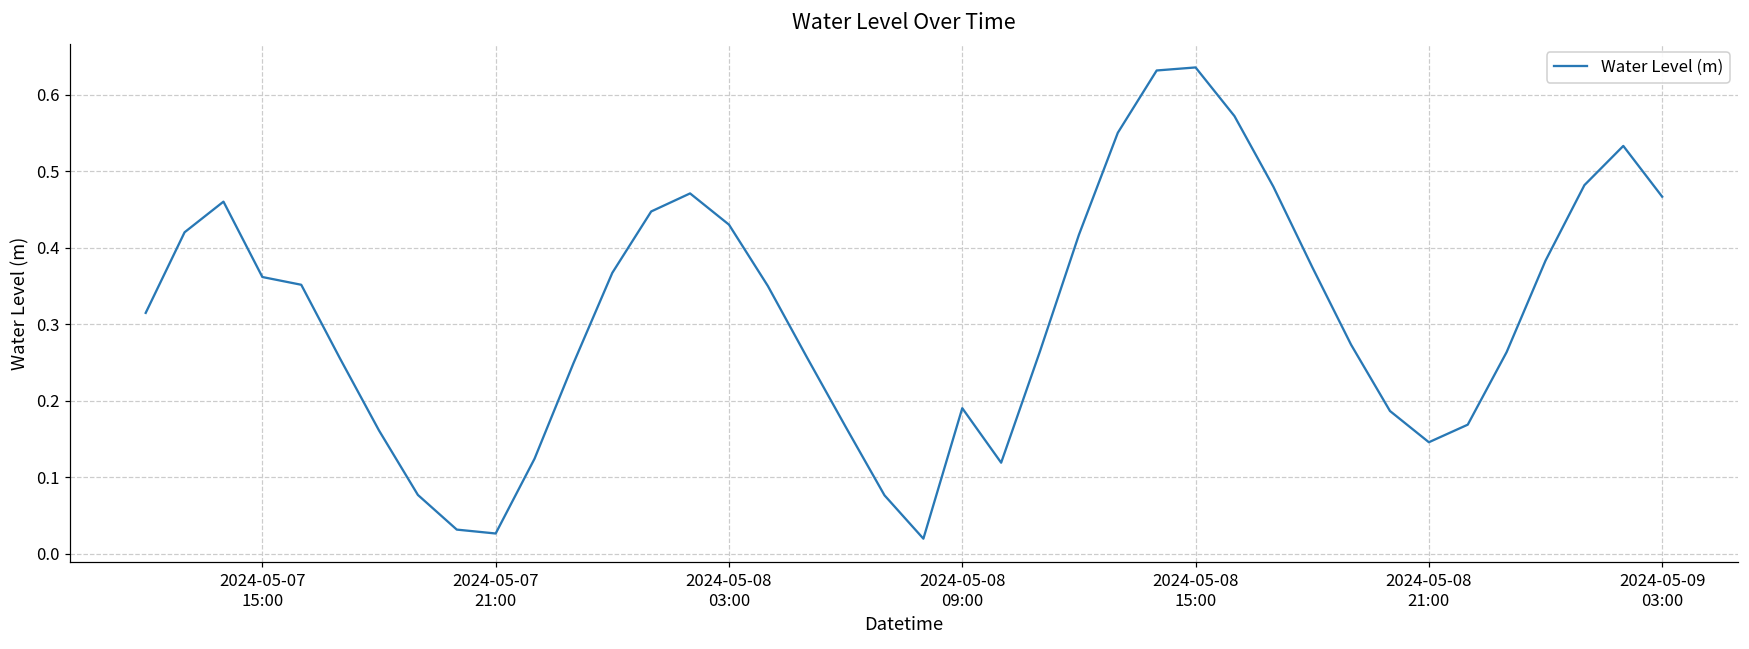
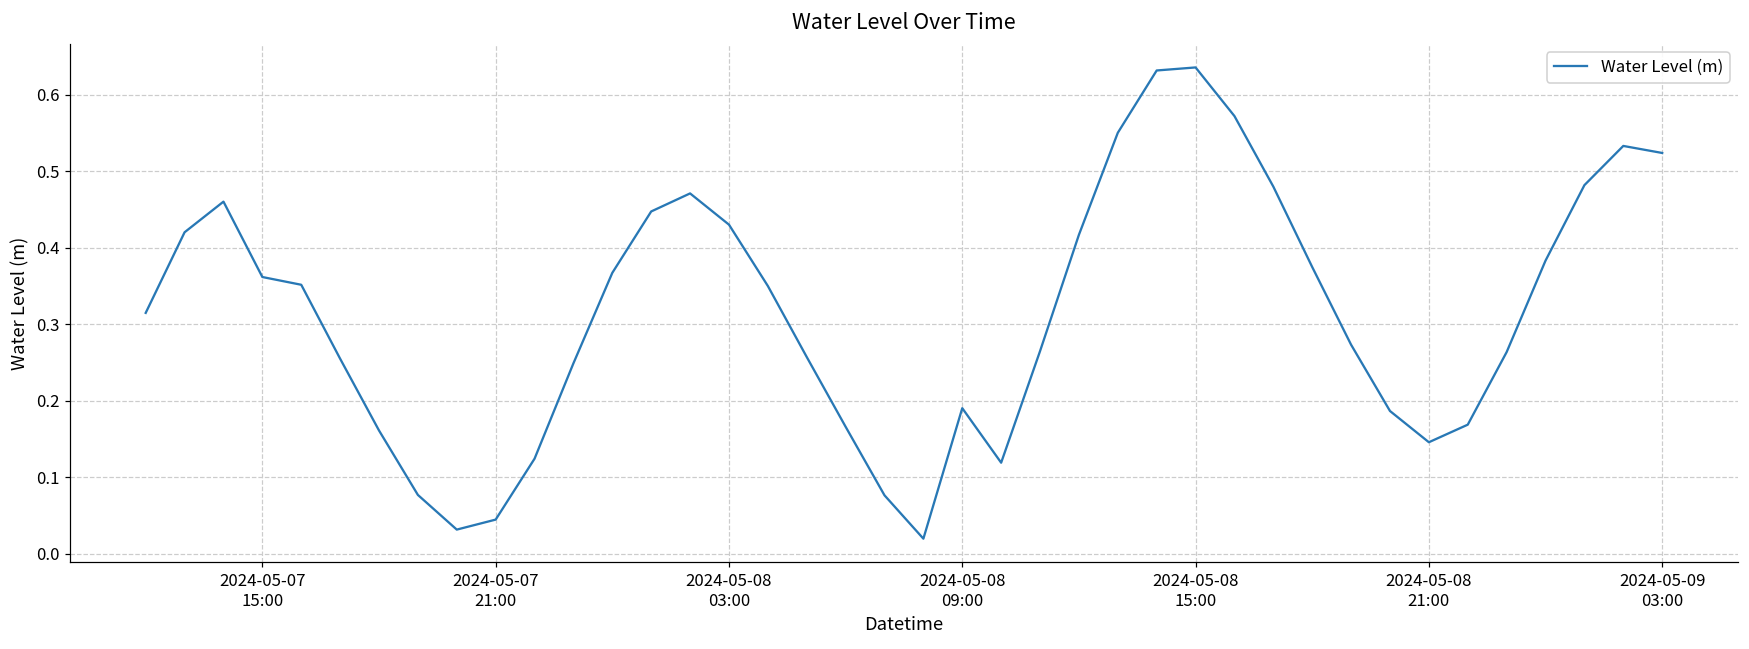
  {
    "2024-05-07 15:00": 0.36,
-   "2024-05-07 21:00": 0.03,
+   "2024-05-07 21:00": 0.04,
    "2024-05-08 03:00": 0.43,
    "2024-05-08 09:00": 0.19,
    "2024-05-08 15:00": 0.64,
    "2024-05-08 21:00": 0.15,
-   "2024-05-09 03:00": 0.47
+   "2024-05-09 03:00": 0.52
  }
